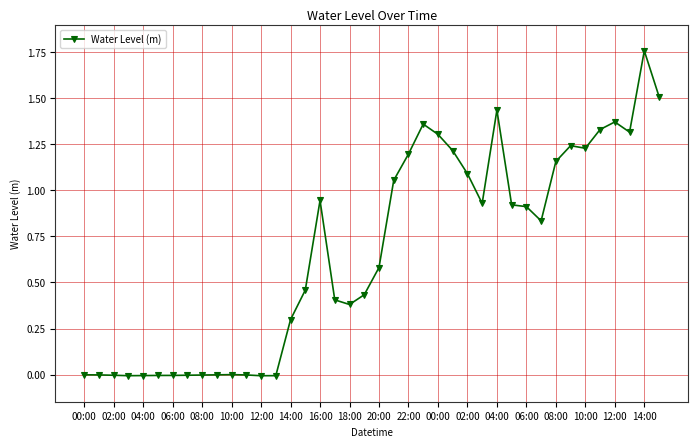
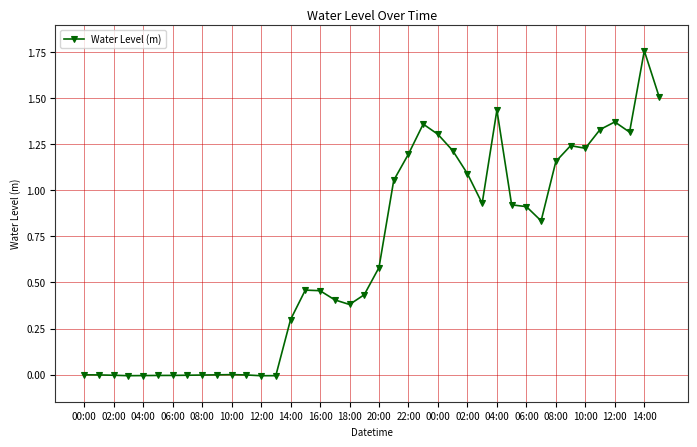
  {
-   "16:00": 0.94,
+   "16:00": 0.46,
    "18:00": 0.38,
    "20:00": 0.58,
    "22:00": 1.20
  }
